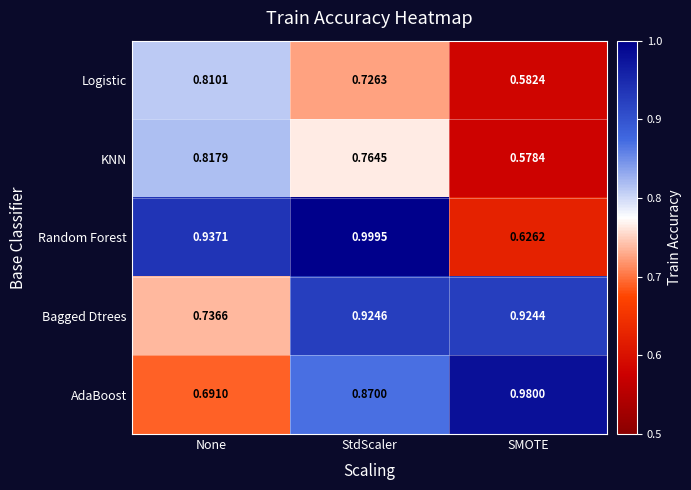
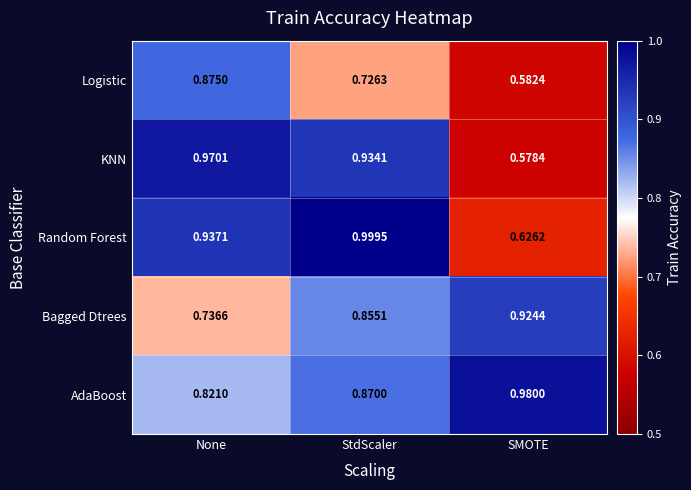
  {
    "Logistic": {
-     "None": 0.8101,
+     "None": 0.8750,
      "StdScaler": 0.7263,
      "SMOTE": 0.5824
    },
    "KNN": {
-     "None": 0.8179,
-     "StdScaler": 0.7645,
+     "None": 0.9701,
+     "StdScaler": 0.9341,
      "SMOTE": 0.5784
    },
    "Random Forest": {
      "None": 0.9371,
      "StdScaler": 0.9995,
      "SMOTE": 0.6262
    },
    "Bagged Dtrees": {
      "None": 0.7366,
-     "StdScaler": 0.9246,
+     "StdScaler": 0.8551,
      "SMOTE": 0.9244
    },
    "AdaBoost": {
-     "None": 0.6910,
+     "None": 0.8210,
      "StdScaler": 0.8700,
      "SMOTE": 0.9800
    }
  }
